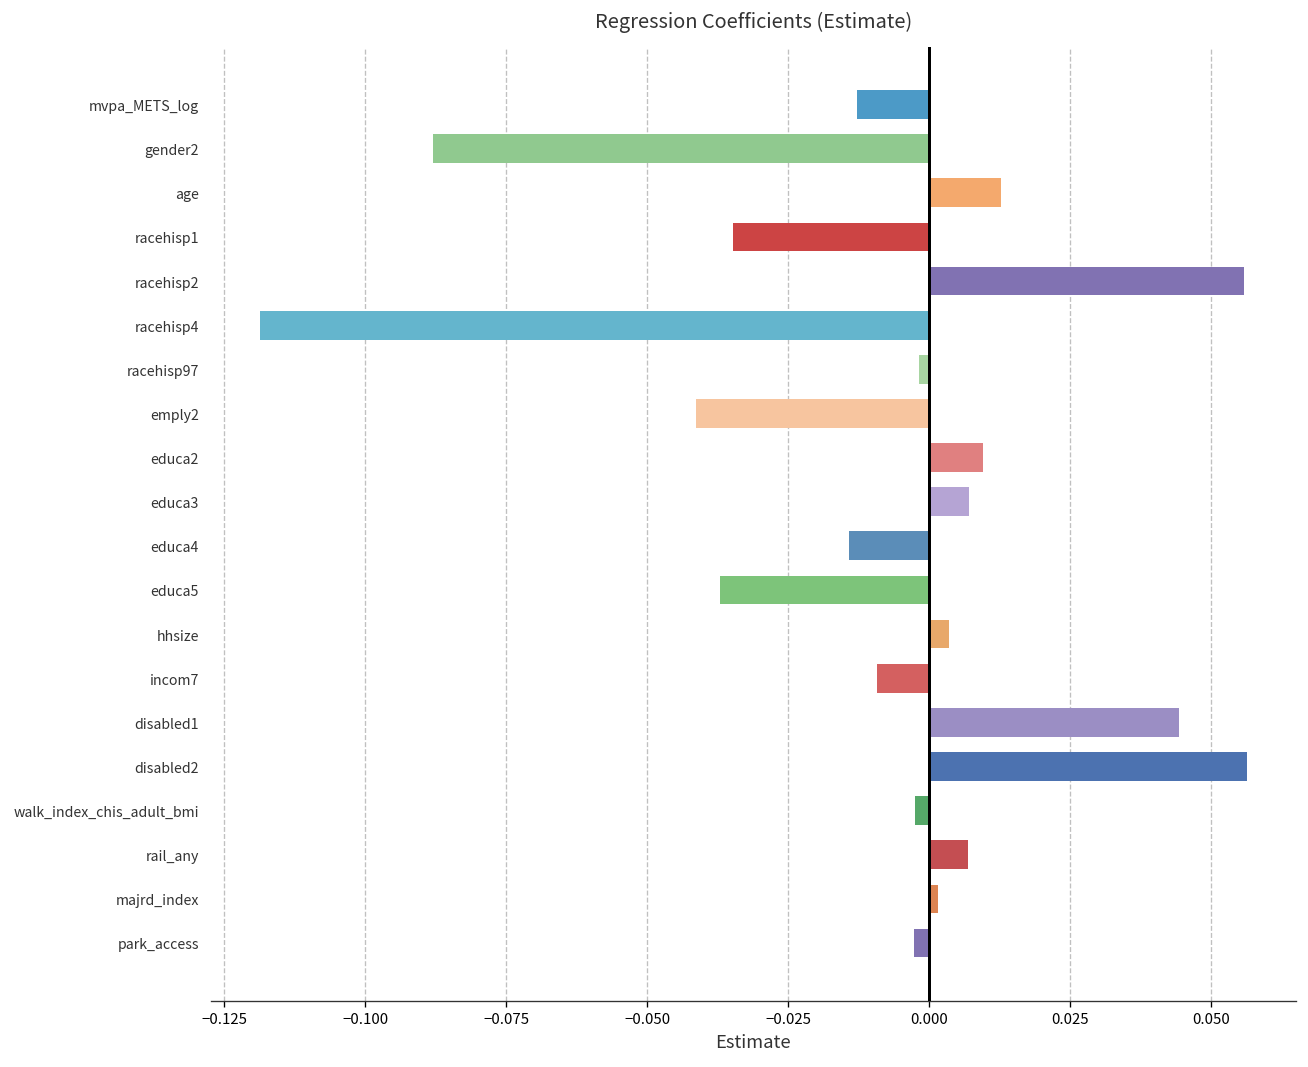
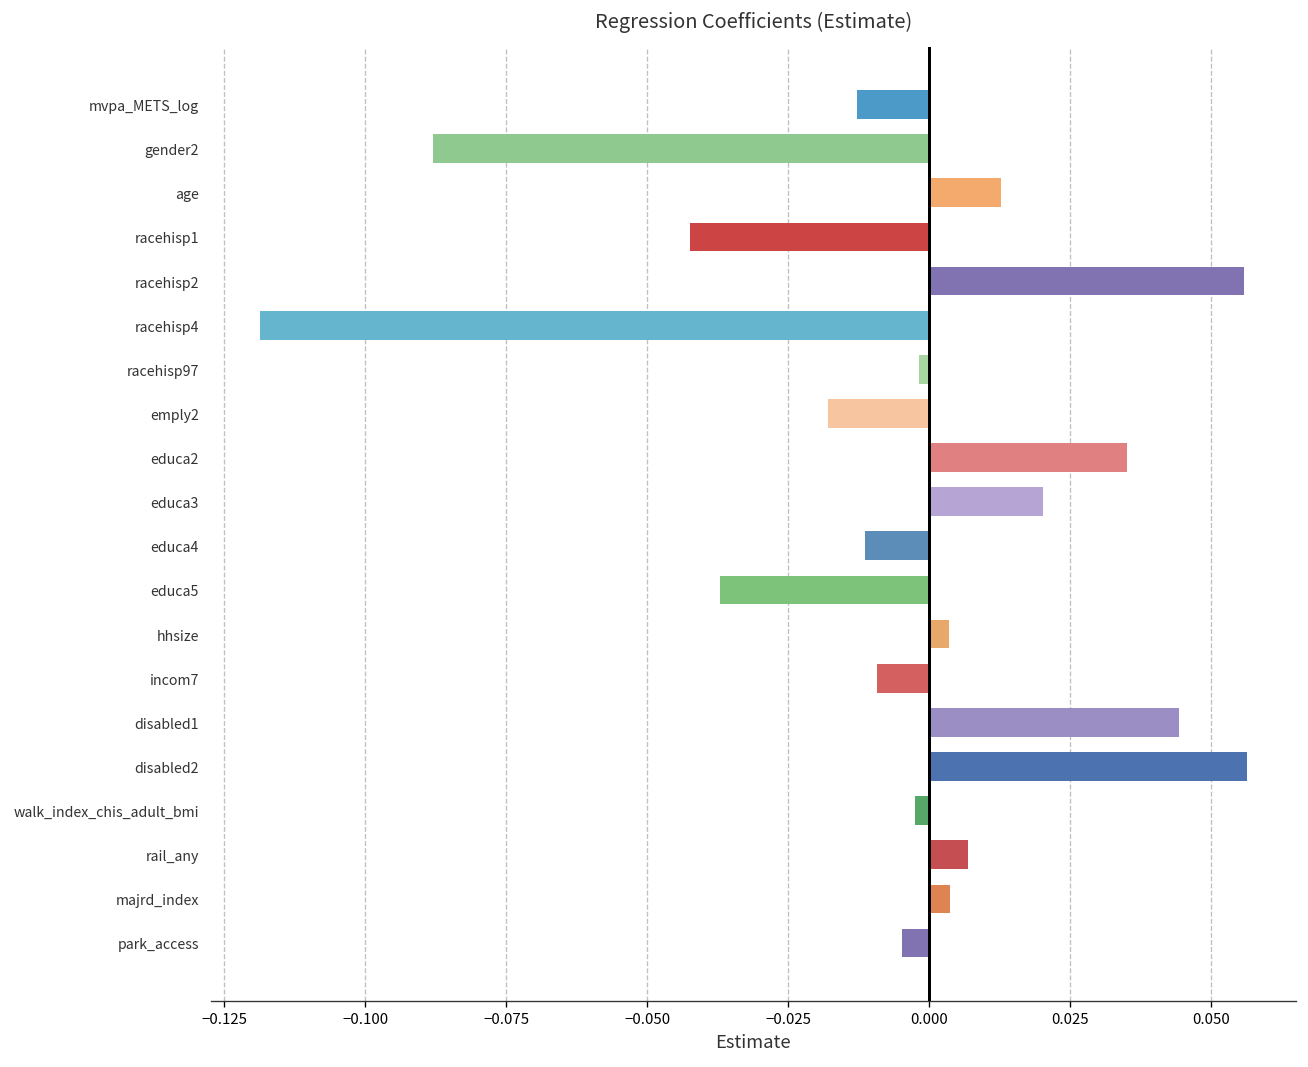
  {
    "mvpa_METS_log": -0.013,
    "gender2": -0.088,
    "age": 0.013,
-   "racehisp1": -0.035,
+   "racehisp1": -0.042,
    "racehisp2": 0.056,
    "racehisp4": -0.119,
    "racehisp97": -0.002,
-   "emply2": -0.041,
-   "educa2": 0.010,
-   "educa3": 0.007,
-   "educa4": -0.014,
+   "emply2": -0.018,
+   "educa2": 0.035,
+   "educa3": 0.020,
+   "educa4": -0.011,
    "educa5": -0.037,
    "hhsize": 0.003,
    "incom7": -0.009,
    "disabled1": 0.044,
    "disabled2": 0.056,
    "walk_index_chis_adult_bmi": -0.003,
    "rail_any": 0.007,
-   "majrd_index": 0.001,
-   "park_access": -0.003
+   "majrd_index": 0.004,
+   "park_access": -0.005
  }
